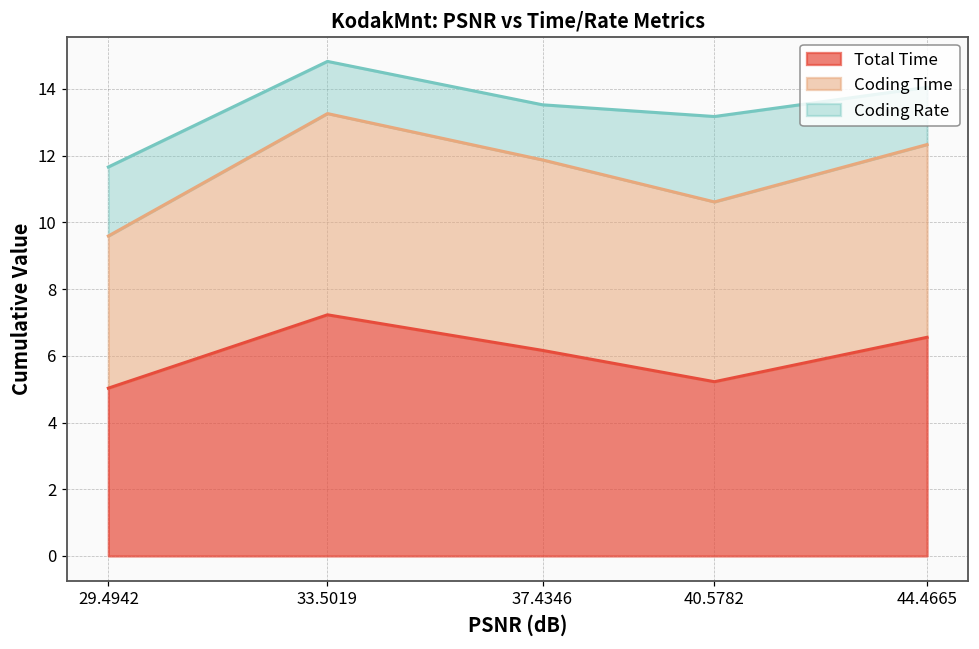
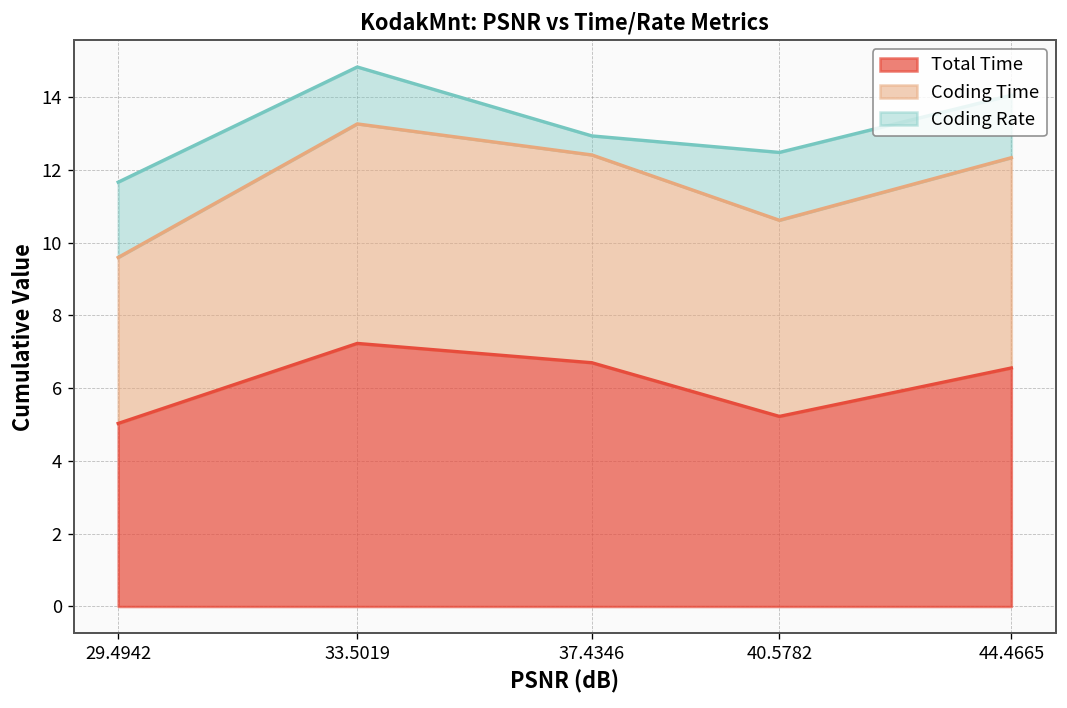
  {
    "Total Time": {
      "29.4942": 5.0,
      "33.5019": 7.2,
-     "37.4346": 6.2,
+     "37.4346": 6.7,
      "40.5782": 5.2,
      "44.4665": 6.6
    },
    "Coding Time": {
      "29.4942": 4.6,
      "33.5019": 6.0,
      "37.4346": 5.7,
      "40.5782": 5.4,
      "44.4665": 5.8
    },
    "Coding Rate": {
      "29.4942": 2.1,
      "33.5019": 1.6,
-     "37.4346": 1.7,
-     "40.5782": 2.6
+     "37.4346": 0.5,
+     "40.5782": 1.9
    }
  }
